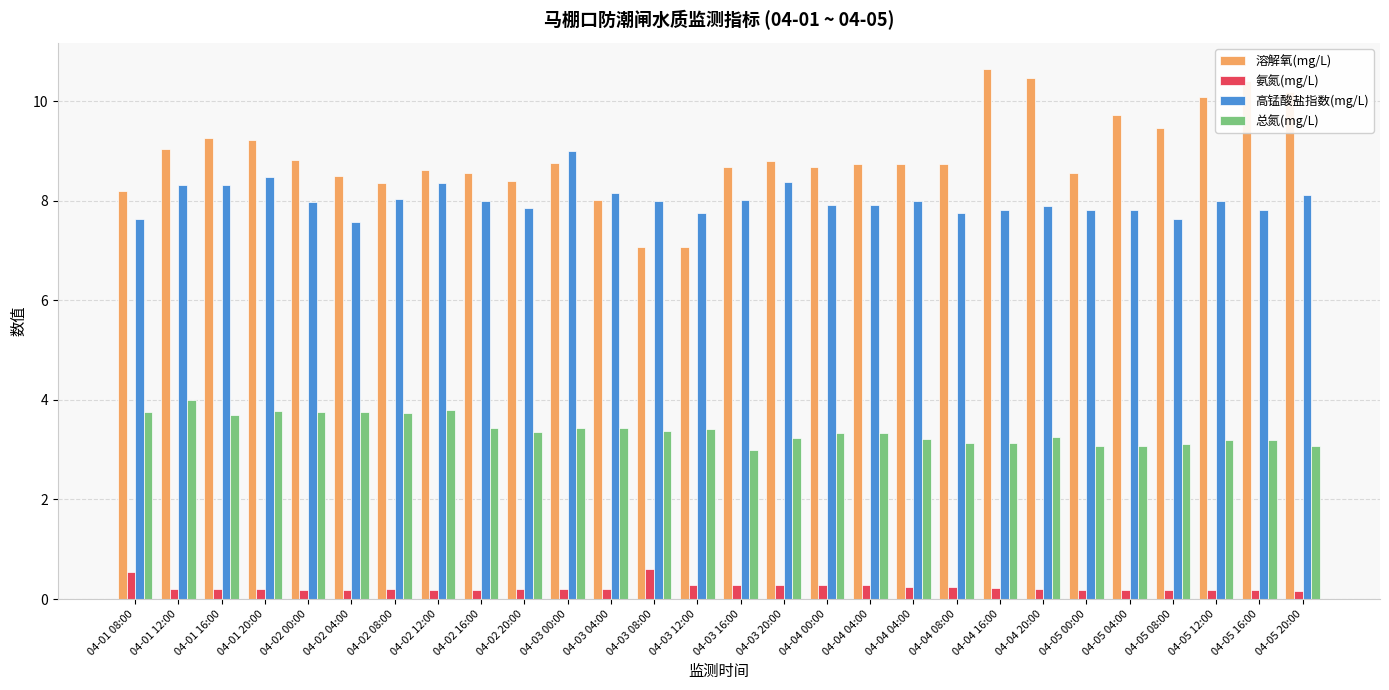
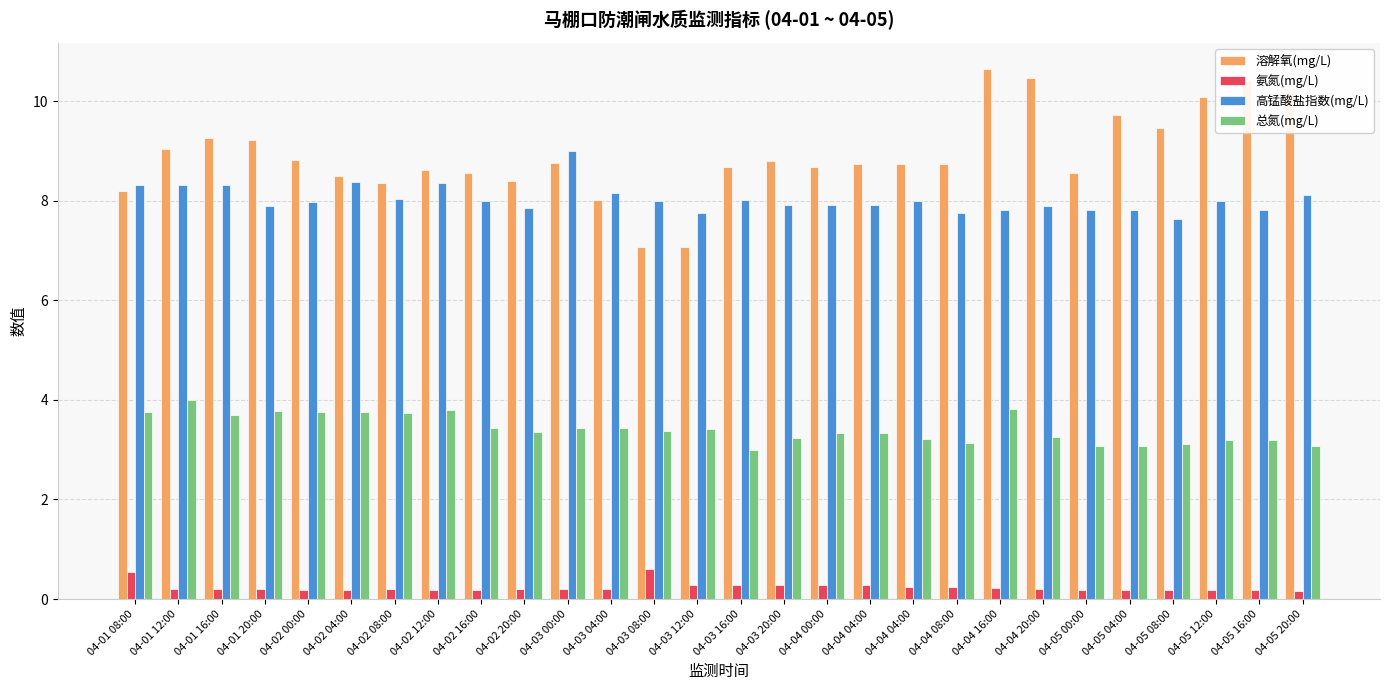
  {
    "溶解氧(mg/L)": {
      "04-01 08:00": 8.2,
      "04-01 12:00": 9.0,
      "04-01 16:00": 9.3,
      "04-01 20:00": 9.2,
      "04-02 00:00": 8.8,
      "04-02 04:00": 8.5,
      "04-02 08:00": 8.4,
      "04-02 12:00": 8.6,
      "04-02 16:00": 8.6,
      "04-02 20:00": 8.4,
      "04-03 00:00": 8.8,
      "04-03 04:00": 8.0,
      "04-03 08:00": 7.1,
      "04-03 12:00": 7.1,
      "04-03 16:00": 8.7,
      "04-03 20:00": 8.8,
      "04-04 00:00": 8.7,
      "04-04 08:00": 8.7,
      "04-04 16:00": 10.6,
      "04-04 20:00": 10.5,
      "04-05 00:00": 8.6,
      "04-05 04:00": 9.7,
      "04-05 08:00": 9.5,
      "04-05 12:00": 10.1
    },
    "氨氮(mg/L)": {
      "04-01 08:00": 0.5,
      "04-01 12:00": 0.2,
      "04-01 16:00": 0.2,
      "04-01 20:00": 0.2,
      "04-02 00:00": 0.2,
      "04-02 04:00": 0.2,
      "04-02 08:00": 0.2,
      "04-02 12:00": 0.2,
      "04-02 16:00": 0.2,
      "04-02 20:00": 0.2,
      "04-03 00:00": 0.2,
      "04-03 04:00": 0.2,
      "04-03 08:00": 0.6,
      "04-03 12:00": 0.3,
      "04-03 16:00": 0.3,
      "04-03 20:00": 0.3,
      "04-04 00:00": 0.3,
      "04-04 08:00": 0.2,
      "04-04 16:00": 0.2,
      "04-04 20:00": 0.2,
      "04-05 00:00": 0.2,
      "04-05 04:00": 0.2,
      "04-05 08:00": 0.2,
      "04-05 12:00": 0.2,
      "04-05 16:00": 0.2,
      "04-05 20:00": 0.2
    },
    "高锰酸盐指数(mg/L)": {
-     "04-01 08:00": 7.6,
+     "04-01 08:00": 8.3,
      "04-01 12:00": 8.3,
      "04-01 16:00": 8.3,
-     "04-01 20:00": 8.5,
+     "04-01 20:00": 7.9,
      "04-02 00:00": 8.0,
-     "04-02 04:00": 7.6,
+     "04-02 04:00": 8.4,
      "04-02 08:00": 8.0,
      "04-02 12:00": 8.4,
      "04-02 16:00": 8.0,
      "04-02 20:00": 7.9,
      "04-03 00:00": 9.0,
      "04-03 04:00": 8.2,
      "04-03 08:00": 8.0,
      "04-03 12:00": 7.8,
      "04-03 16:00": 8.0,
-     "04-03 20:00": 8.4,
+     "04-03 20:00": 7.9,
      "04-04 00:00": 7.9,
      "04-04 08:00": 7.8,
      "04-04 16:00": 7.8,
      "04-04 20:00": 7.9,
      "04-05 00:00": 7.8,
      "04-05 04:00": 7.8,
      "04-05 08:00": 7.6,
      "04-05 12:00": 8.0,
      "04-05 16:00": 7.8,
      "04-05 20:00": 8.1
    },
    "总氮(mg/L)": {
      "04-01 08:00": 3.8,
      "04-01 12:00": 4.0,
      "04-01 16:00": 3.7,
      "04-01 20:00": 3.8,
      "04-02 00:00": 3.8,
      "04-02 04:00": 3.8,
      "04-02 08:00": 3.7,
      "04-02 12:00": 3.8,
      "04-02 16:00": 3.4,
      "04-02 20:00": 3.4,
      "04-03 00:00": 3.4,
      "04-03 04:00": 3.4,
      "04-03 08:00": 3.4,
      "04-03 12:00": 3.4,
      "04-03 16:00": 3.0,
      "04-03 20:00": 3.2,
      "04-04 00:00": 3.3,
      "04-04 08:00": 3.1,
-     "04-04 16:00": 3.1,
+     "04-04 16:00": 3.8,
      "04-04 20:00": 3.3,
      "04-05 00:00": 3.1,
      "04-05 04:00": 3.1,
      "04-05 08:00": 3.1,
      "04-05 12:00": 3.2,
      "04-05 16:00": 3.2,
      "04-05 20:00": 3.1
    }
  }
